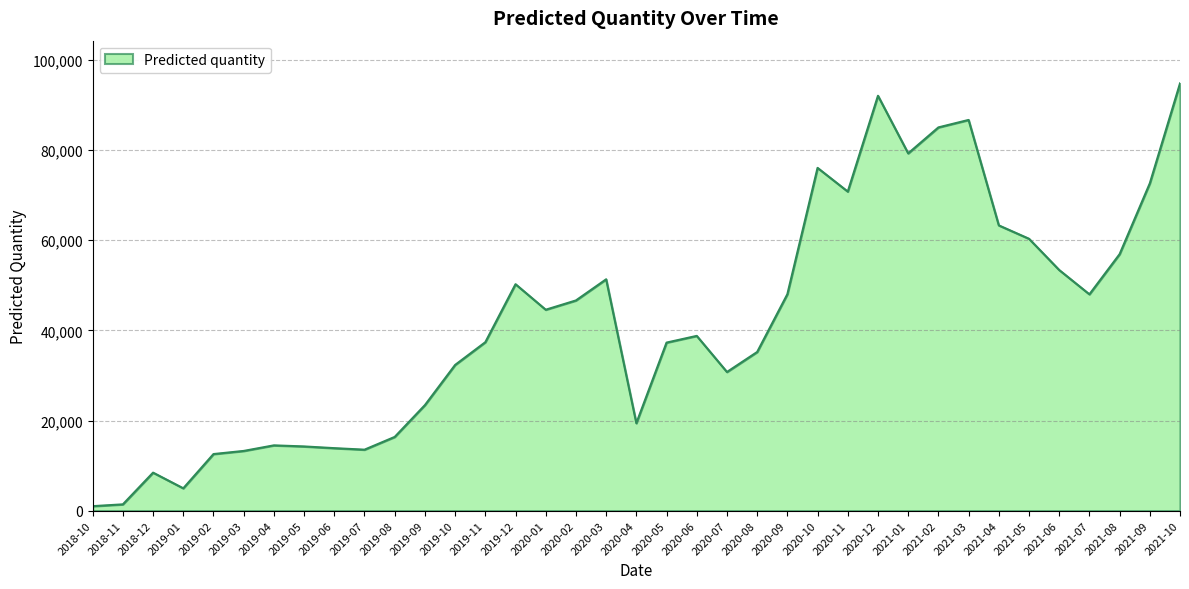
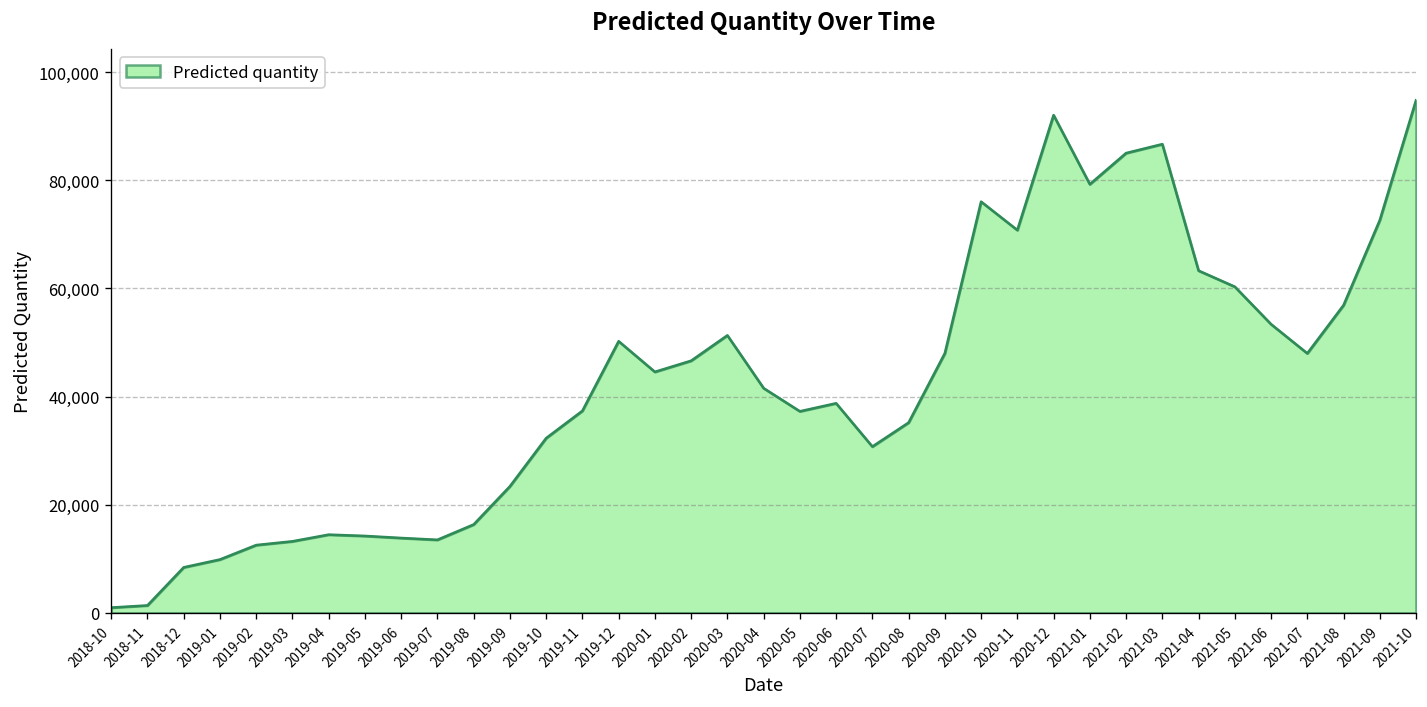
  {
    "2018-10": "1,000",
    "2018-11": "1,000",
    "2018-12": "8,000",
-   "2019-01": "5,000",
+   "2019-01": "10,000",
    "2019-02": "13,000",
    "2019-03": "13,000",
    "2019-04": "14,000",
    "2019-05": "14,000",
    "2019-06": "14,000",
    "2019-07": "14,000",
    "2019-08": "16,000",
    "2019-09": "23,000",
    "2019-10": "32,000",
    "2019-11": "37,000",
    "2019-12": "50,000",
    "2020-01": "45,000",
    "2020-02": "47,000",
    "2020-03": "51,000",
-   "2020-04": "19,000",
+   "2020-04": "42,000",
    "2020-05": "37,000",
    "2020-06": "39,000",
    "2020-07": "31,000",
    "2020-08": "35,000",
    "2020-09": "48,000",
    "2020-10": "76,000",
    "2020-11": "71,000",
    "2020-12": "92,000",
    "2021-01": "79,000",
    "2021-02": "85,000",
    "2021-03": "87,000",
    "2021-04": "63,000",
    "2021-05": "60,000",
    "2021-06": "53,000",
    "2021-07": "48,000",
    "2021-08": "57,000",
    "2021-09": "73,000",
    "2021-10": "95,000"
  }
